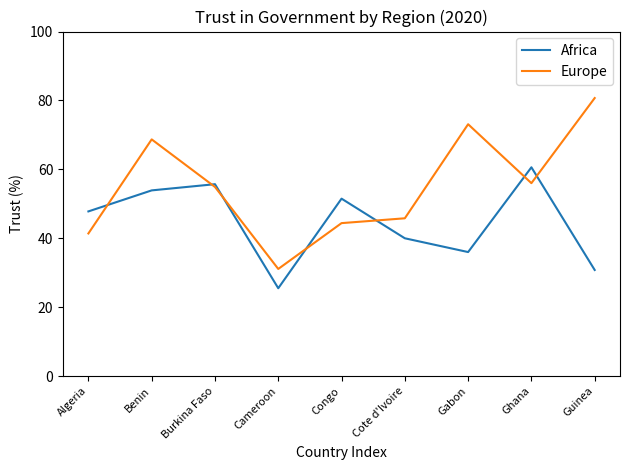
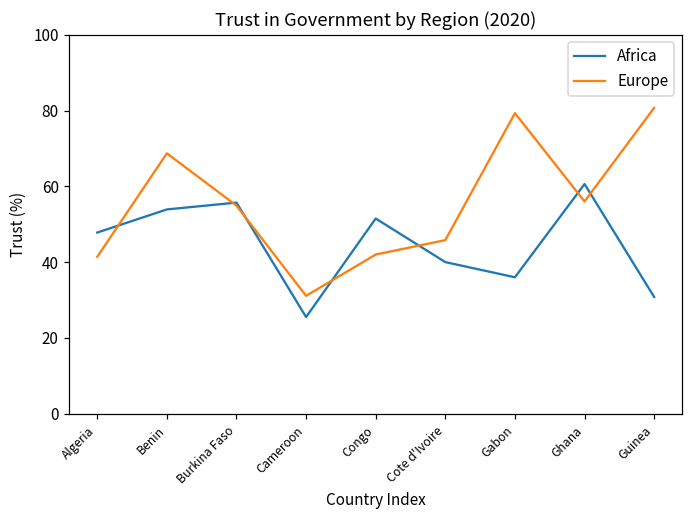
  {
    "Africa": {
      "Algeria": 48,
      "Benin": 54,
      "Burkina Faso": 56,
      "Cameroon": 26,
      "Congo": 52,
      "Cote d'Ivoire": 40,
      "Gabon": 36,
      "Ghana": 61,
      "Guinea": 31
    },
    "Europe": {
      "Algeria": 41,
      "Benin": 69,
      "Burkina Faso": 55,
      "Cameroon": 31,
-     "Congo": 44,
+     "Congo": 42,
      "Cote d'Ivoire": 46,
-     "Gabon": 73,
+     "Gabon": 79,
      "Ghana": 56,
      "Guinea": 81
    }
  }
